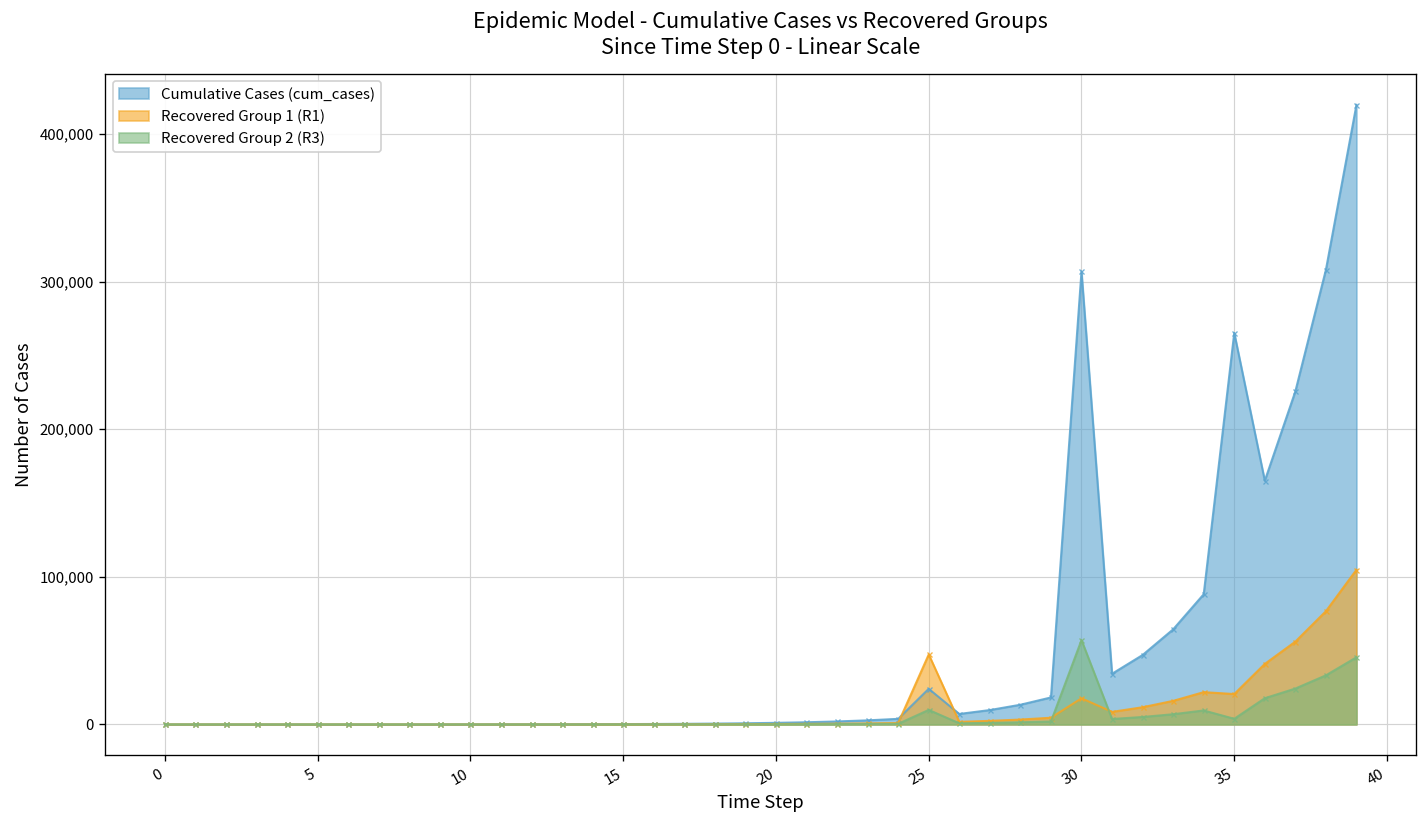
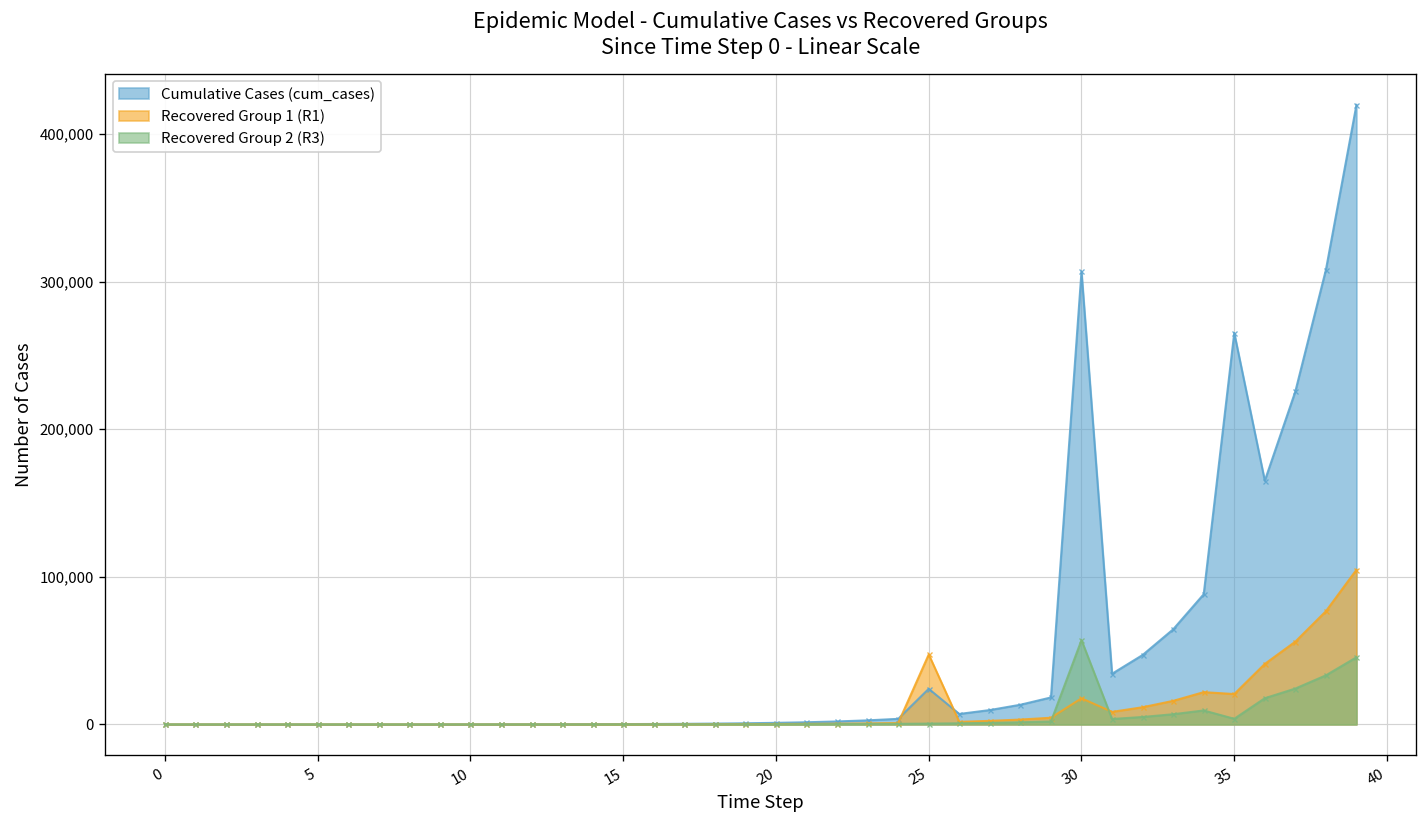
  {
    "Cumulative Cases (cum_cases)": {
      "25": "24,000",
      "30": "307,000",
      "35": "265,000"
    },
    "Recovered Group 1 (R1)": {
      "25": "47,000",
      "30": "18,000",
      "35": "21,000"
    },
    "Recovered Group 2 (R3)": {
-     "25": "10,000",
+     "25": "1,000",
      "30": "57,000",
      "35": "4,000"
    }
  }
